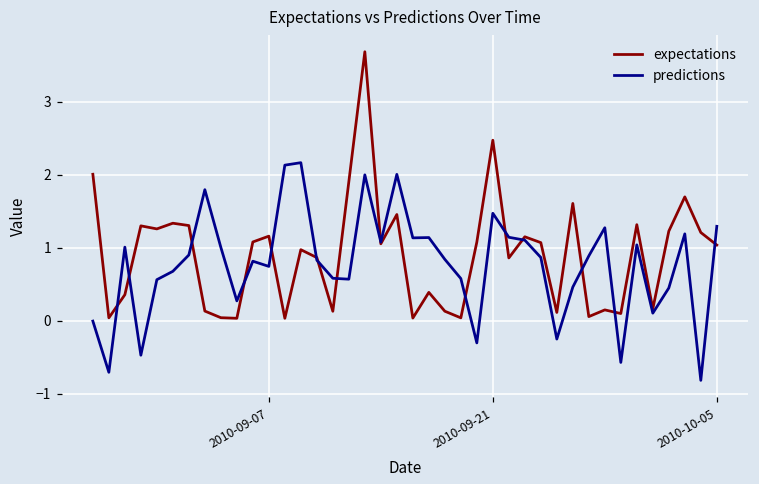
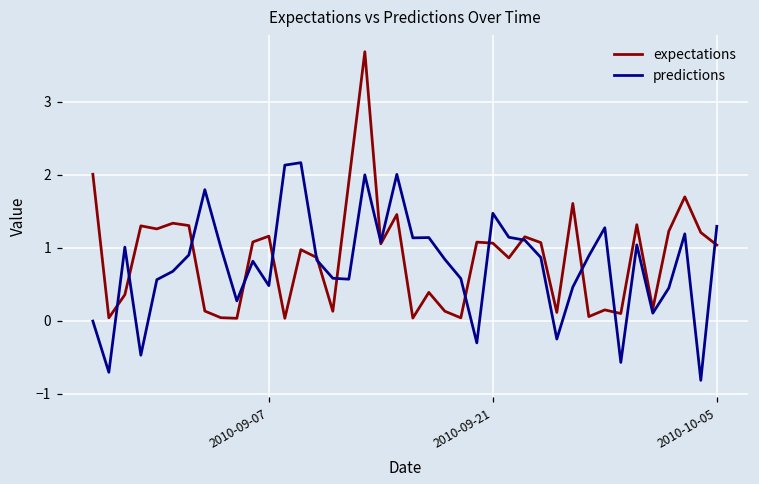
  {
    "expectations": {
      "2010-09-07": 1.2,
-     "2010-09-21": 2.5,
+     "2010-09-21": 1.1,
      "2010-10-05": 1.0
    },
    "predictions": {
-     "2010-09-07": 0.7,
+     "2010-09-07": 0.5,
      "2010-09-21": 1.5,
      "2010-10-05": 1.3
    }
  }
